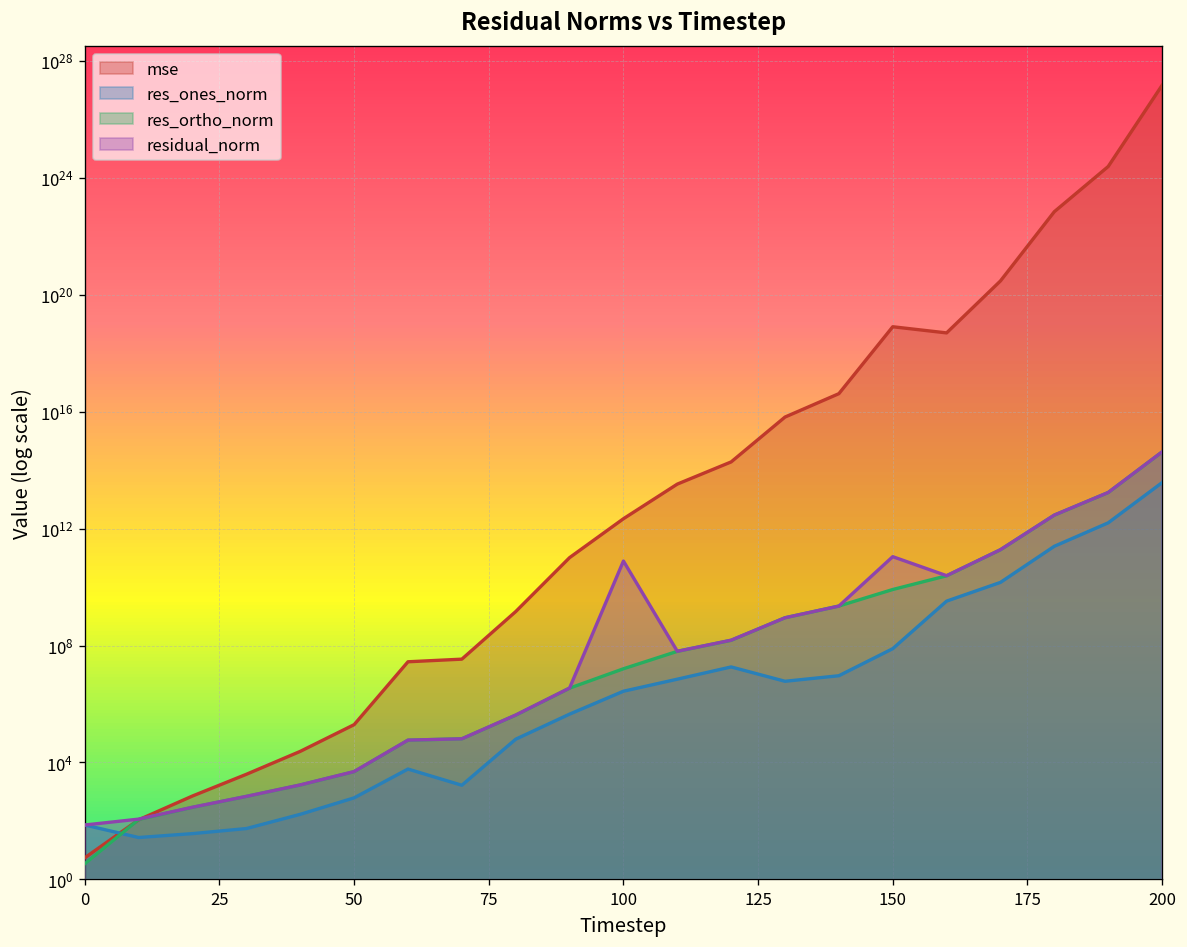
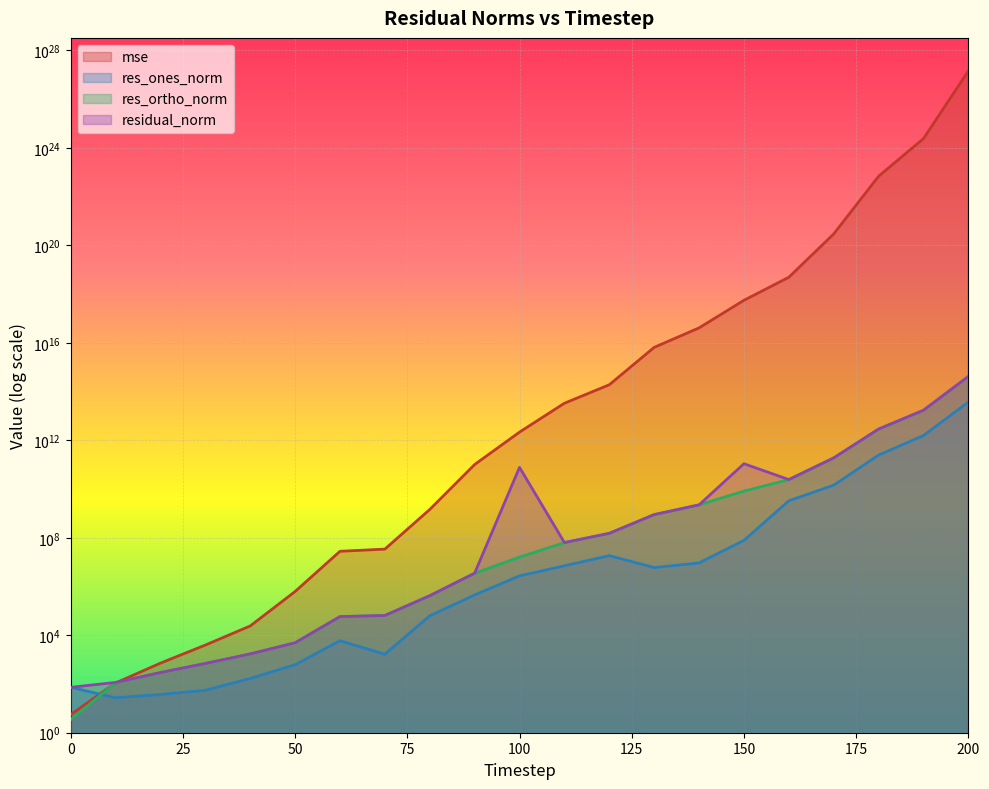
  {
    "mse": {
      "0": 6,
-     "50": 200000,
+     "50": 600000,
      "100": 2000000000000,
-     "150": 8000000000000000000,
+     "150": 600000000000000000,
      "200": 1000000000000000000000000000
    },
    "residual_norm": {
      "100": 80000000000,
      "150": 100000000000
    }
  }
